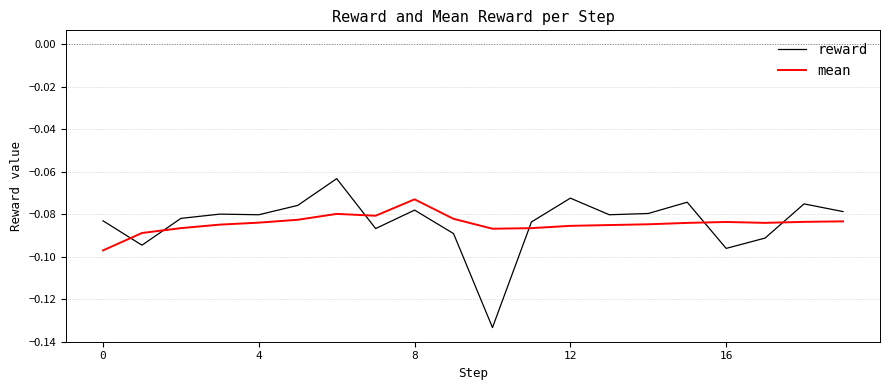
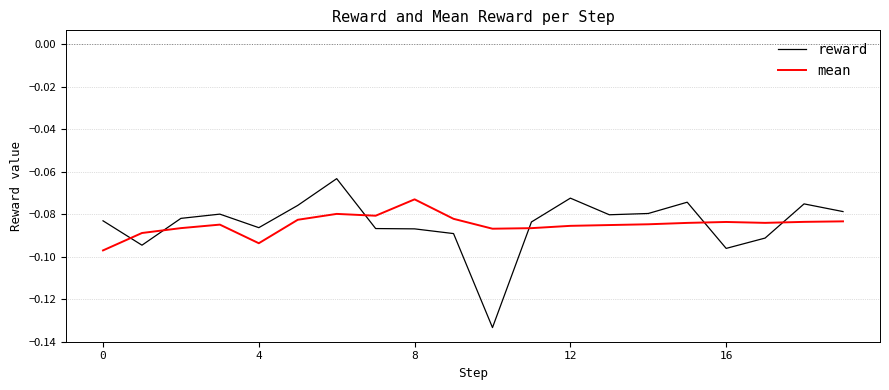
  {
    "reward": {
      "0": -0.083,
-     "4": -0.080,
-     "8": -0.078,
+     "4": -0.086,
+     "8": -0.087,
      "12": -0.072,
      "16": -0.096
    },
    "mean": {
      "0": -0.097,
-     "4": -0.084,
+     "4": -0.094,
      "8": -0.073,
      "12": -0.085,
      "16": -0.084
    }
  }
